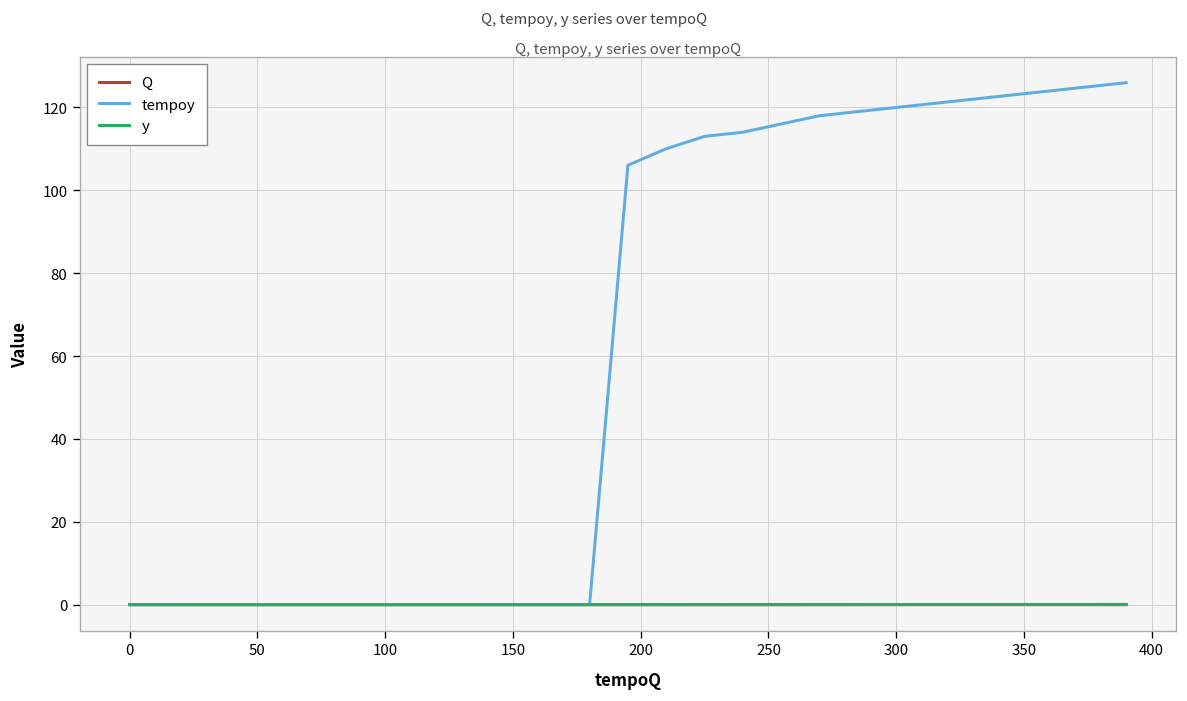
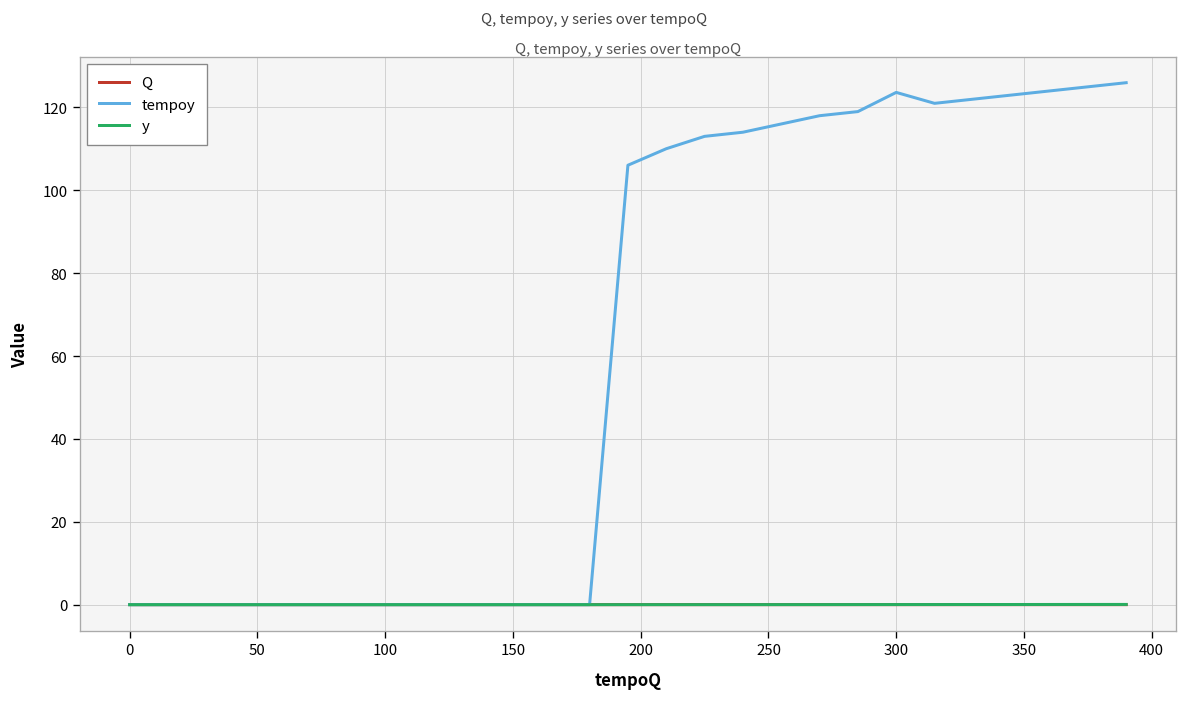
  {
    "tempoy": {
-     "300": 120
+     "300": 124
    }
  }
